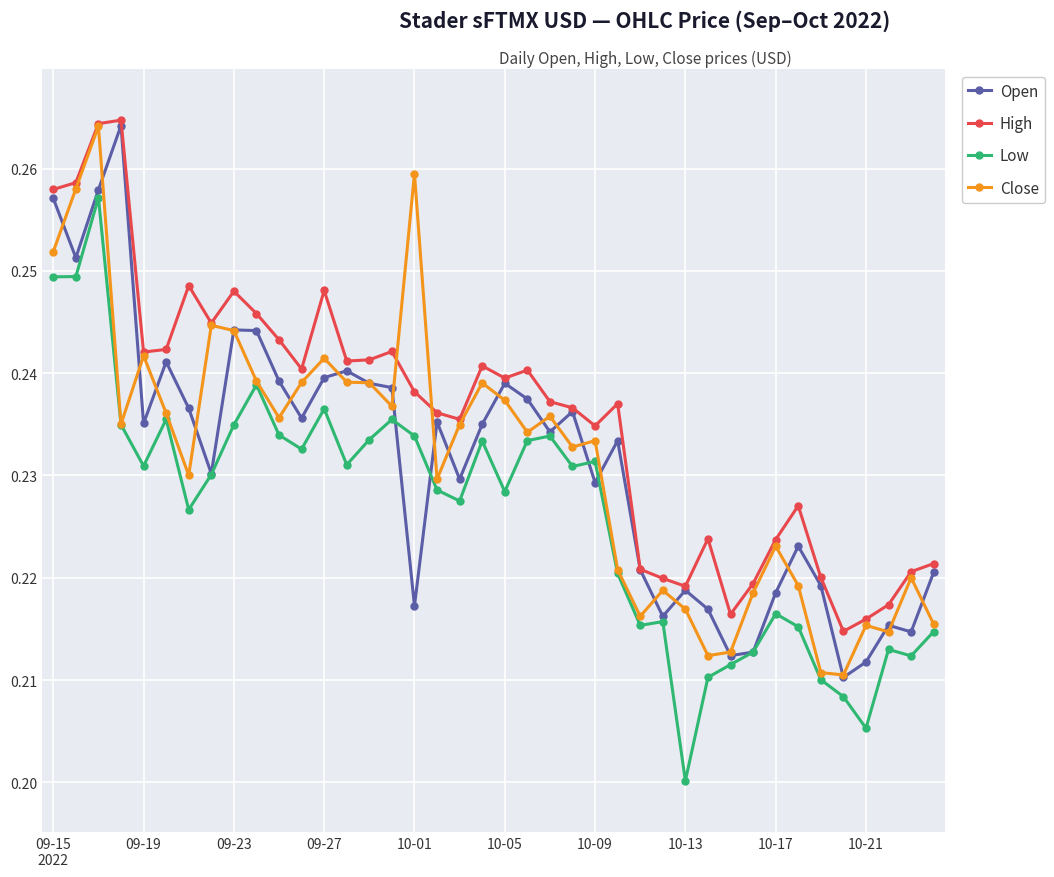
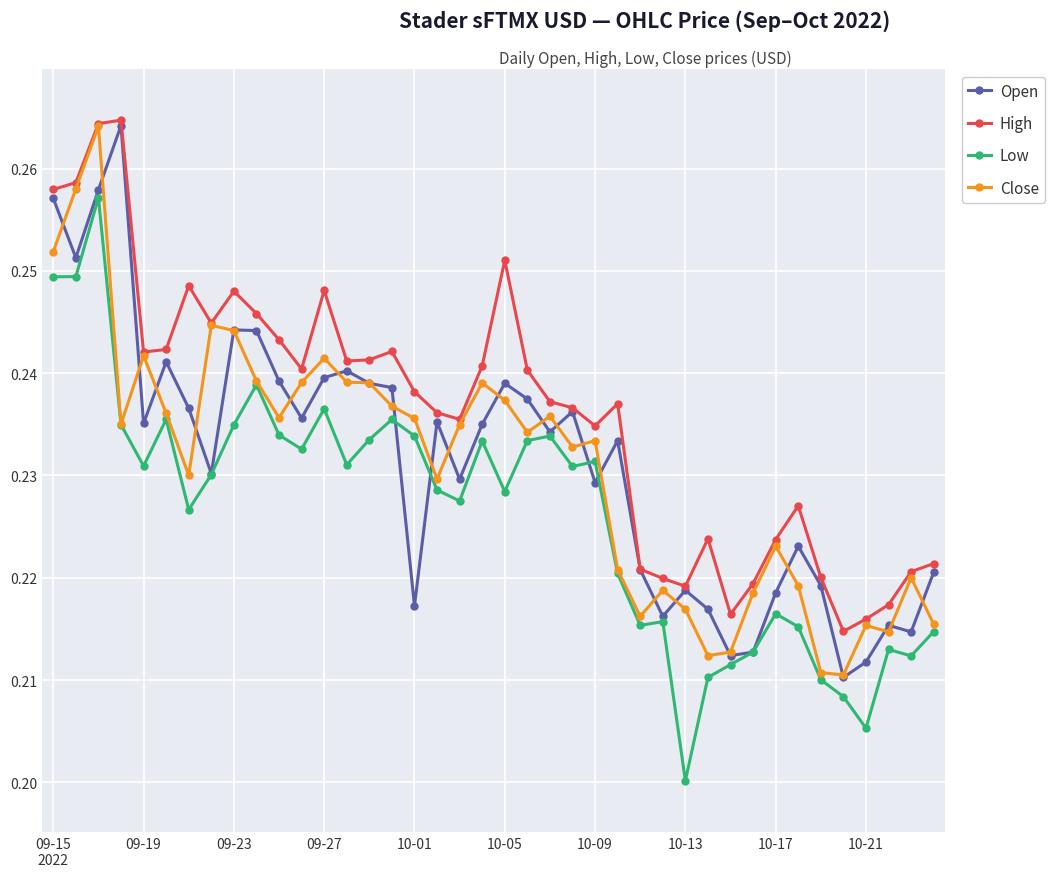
  {
    "Open": {
      "09-15 2022": 0.2571,
      "09-19": 0.2351,
      "09-27": 0.2396,
      "10-01": 0.2172,
      "10-05": 0.2390,
      "10-09": 0.2293,
      "10-13": 0.2188,
      "10-17": 0.2185,
      "10-21": 0.2118
    },
    "High": {
      "09-15 2022": 0.2580,
      "09-19": 0.2421,
      "09-23": 0.2480,
      "09-27": 0.2481,
      "10-01": 0.2382,
-     "10-05": 0.2395,
+     "10-05": 0.2510,
      "10-09": 0.2348,
      "10-13": 0.2192,
      "10-17": 0.2237,
      "10-21": 0.2160
    },
    "Low": {
      "09-15 2022": 0.2494,
      "09-19": 0.2309,
      "09-23": 0.2349,
      "09-27": 0.2365,
      "10-01": 0.2339,
      "10-05": 0.2284,
      "10-09": 0.2314,
      "10-13": 0.2001,
      "10-17": 0.2165,
      "10-21": 0.2053
    },
    "Close": {
      "09-15 2022": 0.2519,
      "09-19": 0.2417,
      "09-27": 0.2415,
-     "10-01": 0.2595,
+     "10-01": 0.2356,
      "10-05": 0.2373,
      "10-09": 0.2334,
      "10-13": 0.2169,
      "10-17": 0.2231,
      "10-21": 0.2153
    }
  }
